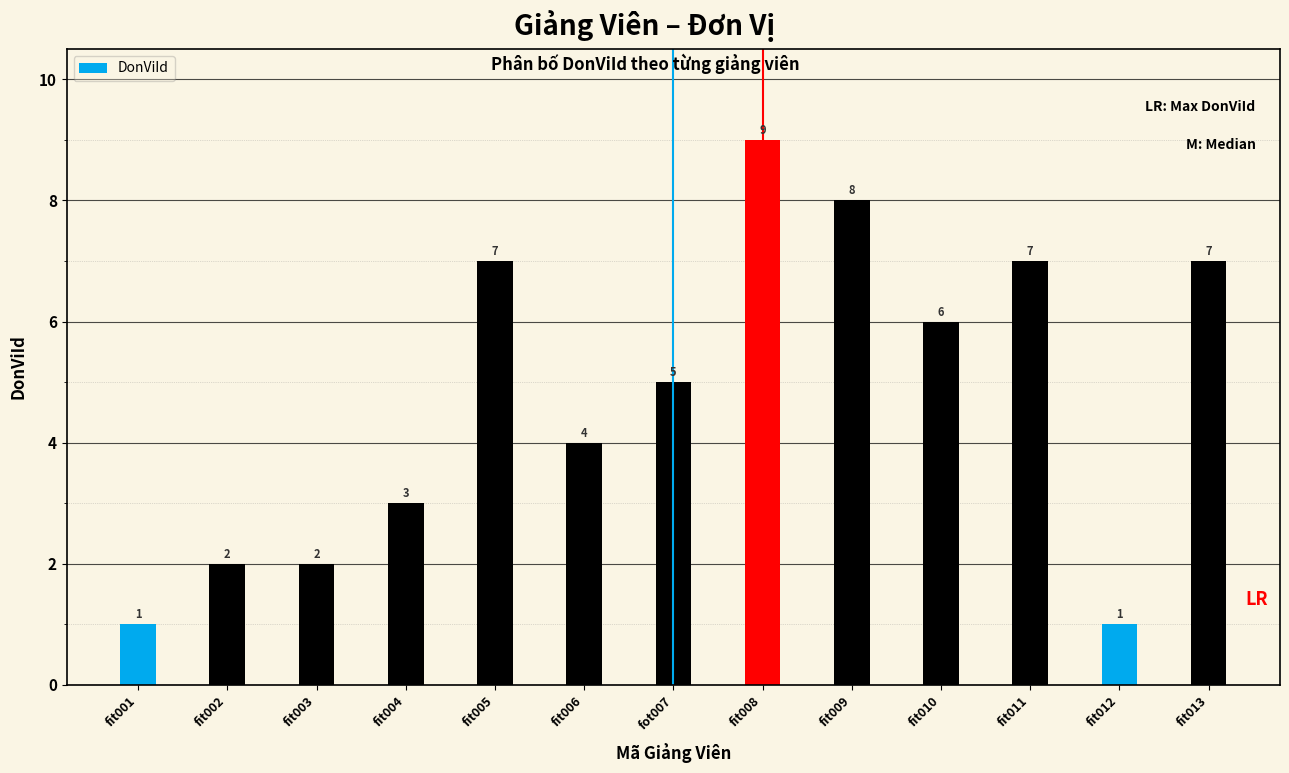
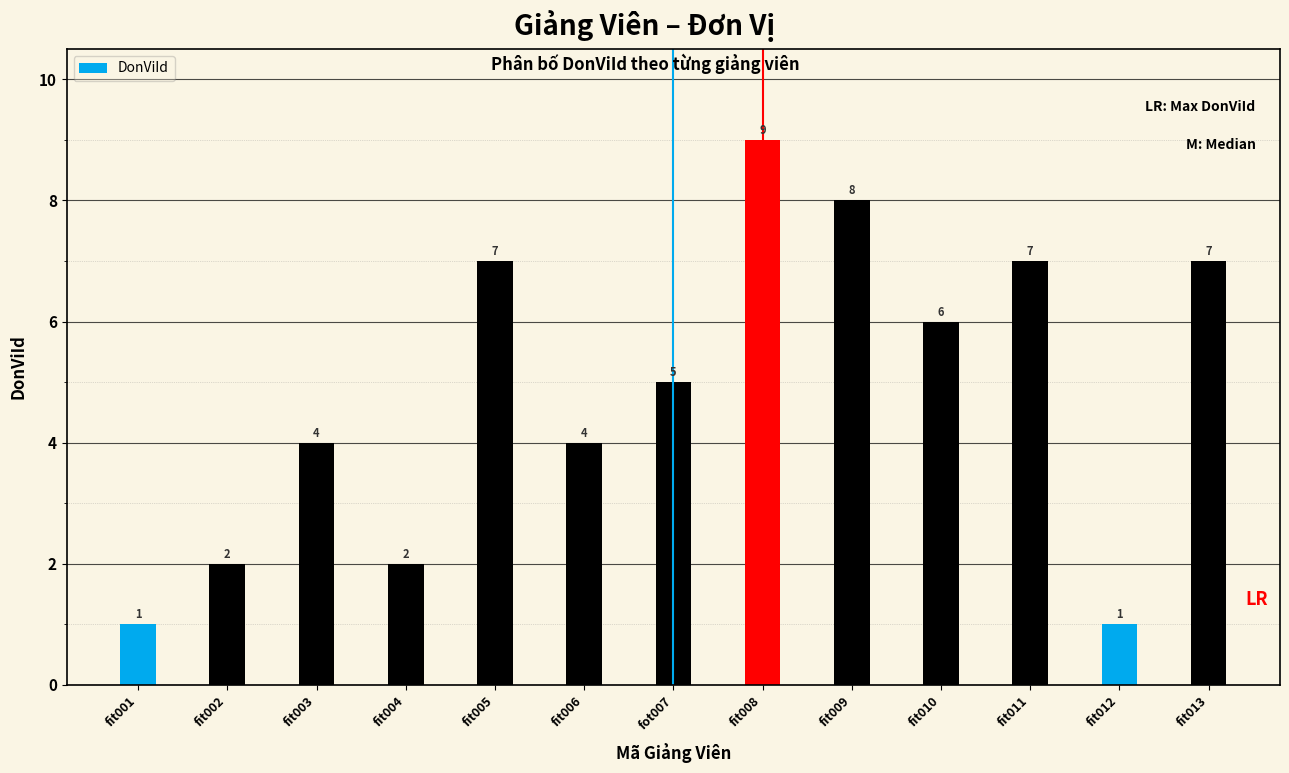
  {
    "fit001": 1,
    "fit002": 2,
-   "fit003": 2,
-   "fit004": 3,
+   "fit003": 4,
+   "fit004": 2,
    "fit005": 7,
    "fit006": 4,
    "fot007": 5,
    "fit008": 9,
    "fit009": 8,
    "fit010": 6,
    "fit011": 7,
    "fit012": 1,
    "fit013": 7
  }
